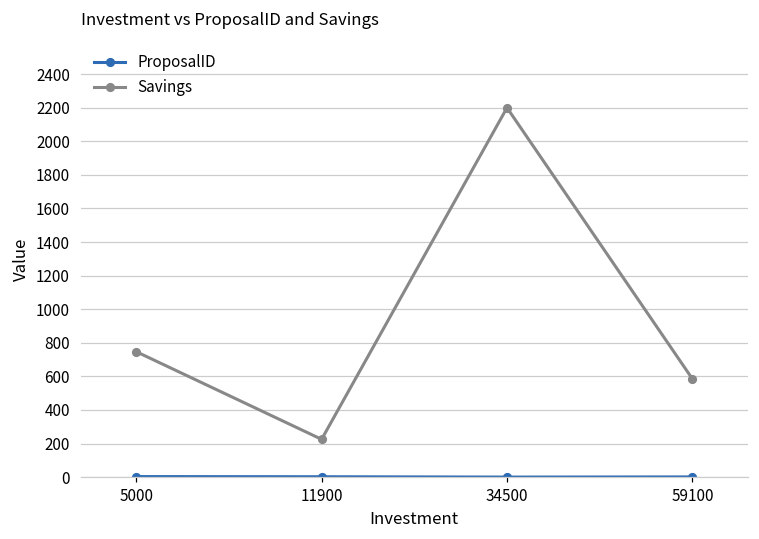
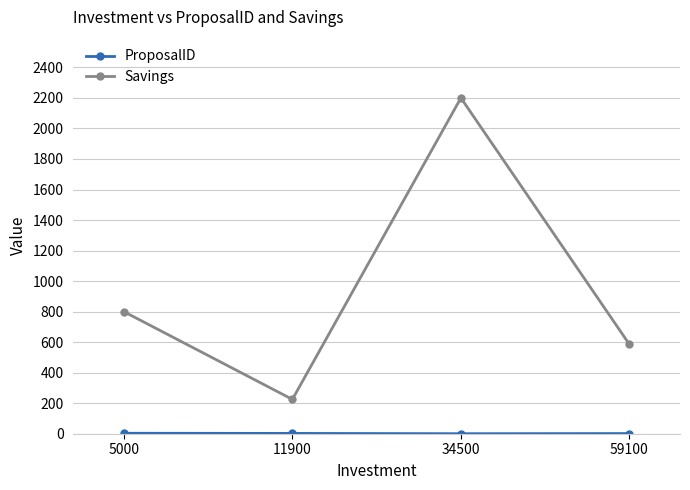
  {
    "ProposalID": {
      "5000": 0,
      "11900": 0,
      "34500": 0,
      "59100": 0
    },
    "Savings": {
-     "5000": 750,
+     "5000": 800,
      "11900": 230,
      "34500": 2200,
      "59100": 590
    }
  }
